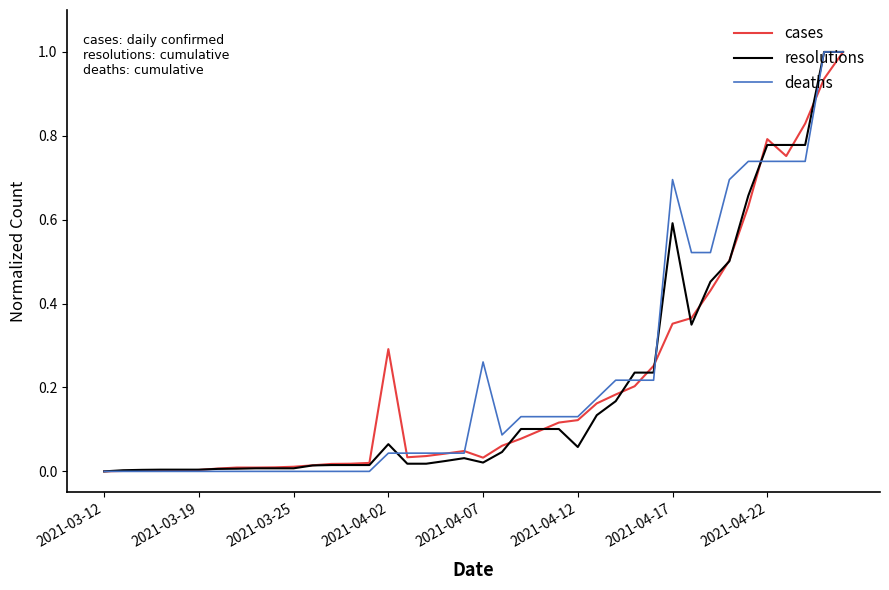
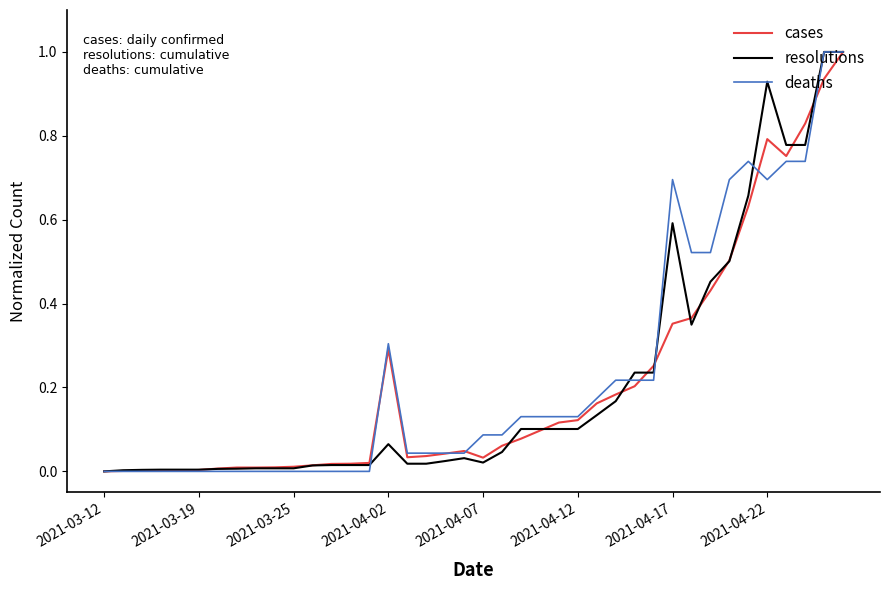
  {
    "cases": {
      "2021-04-02": 0.29,
      "2021-04-07": 0.03,
      "2021-04-12": 0.12,
      "2021-04-17": 0.35,
      "2021-04-22": 0.79
    },
    "resolutions": {
      "2021-04-02": 0.06,
      "2021-04-07": 0.02,
-     "2021-04-12": 0.06,
+     "2021-04-12": 0.10,
      "2021-04-17": 0.59,
-     "2021-04-22": 0.78
+     "2021-04-22": 0.93
    },
    "deaths": {
      "2021-03-25": 0.00,
-     "2021-04-02": 0.04,
-     "2021-04-07": 0.26,
+     "2021-04-02": 0.30,
+     "2021-04-07": 0.09,
      "2021-04-12": 0.13,
      "2021-04-17": 0.70,
-     "2021-04-22": 0.74
+     "2021-04-22": 0.70
    }
  }
